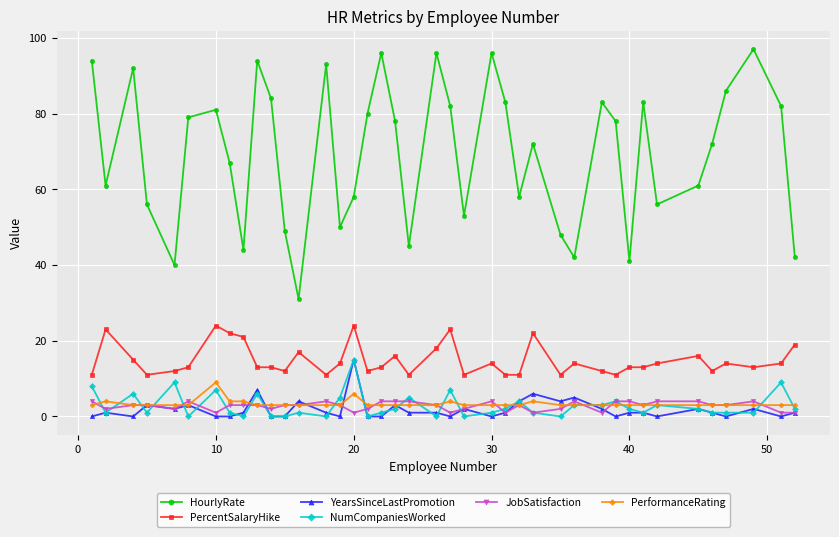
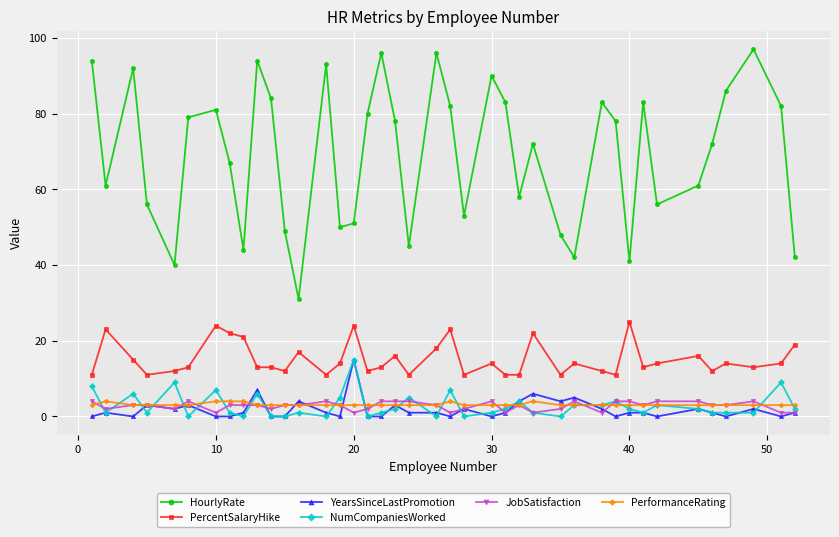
  {
    "HourlyRate": {
      "10": 81,
-     "20": 58,
-     "30": 96,
+     "20": 51,
+     "30": 90,
      "40": 41
    },
    "PercentSalaryHike": {
      "10": 24,
      "20": 24,
      "30": 14,
-     "40": 13
+     "40": 25
    },
    "YearsSinceLastPromotion": {
      "10": 0,
      "30": 0,
      "40": 1
    },
    "NumCompaniesWorked": {
      "10": 7,
      "30": 1,
      "40": 2
    },
    "JobSatisfaction": {
      "10": 1,
      "20": 1,
      "30": 4,
      "40": 4
    },
    "PerformanceRating": {
-     "10": 9,
-     "20": 6,
+     "10": 4,
+     "20": 3,
      "30": 3,
      "40": 3
    }
  }
